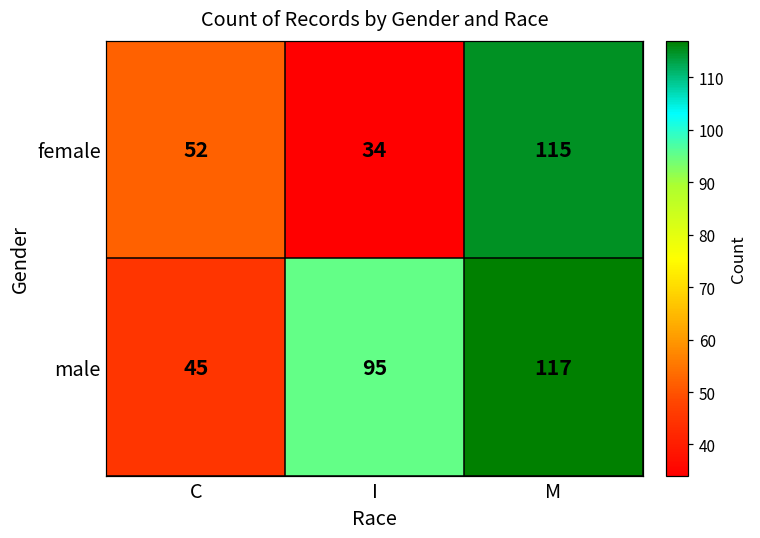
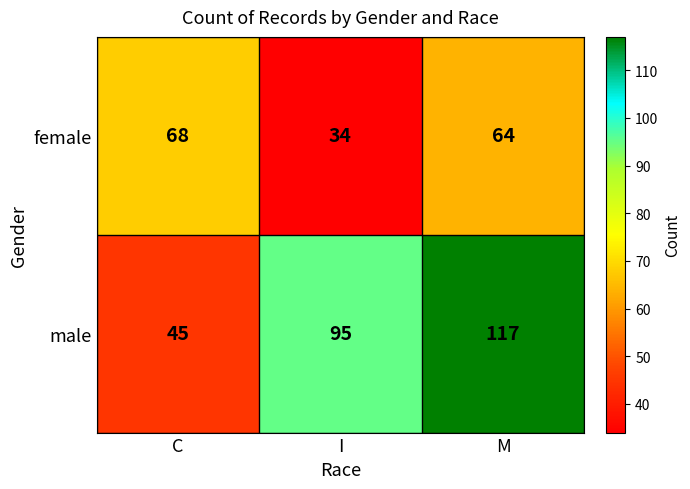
  {
    "female": {
-     "C": 52,
+     "C": 68,
      "I": 34,
-     "M": 115
+     "M": 64
    },
    "male": {
      "C": 45,
      "I": 95,
      "M": 117
    }
  }
